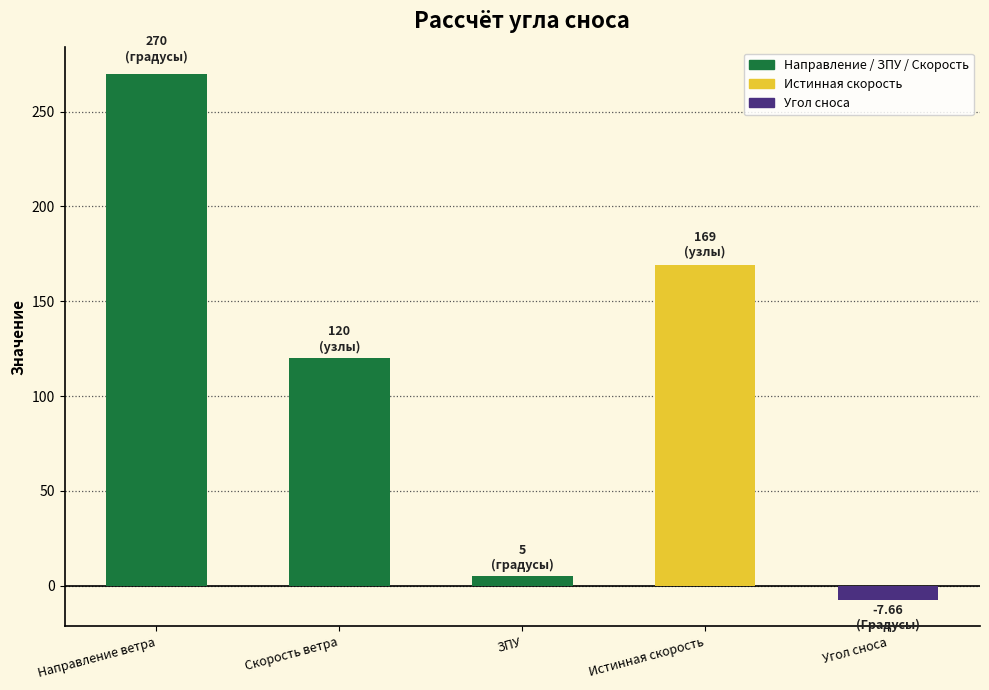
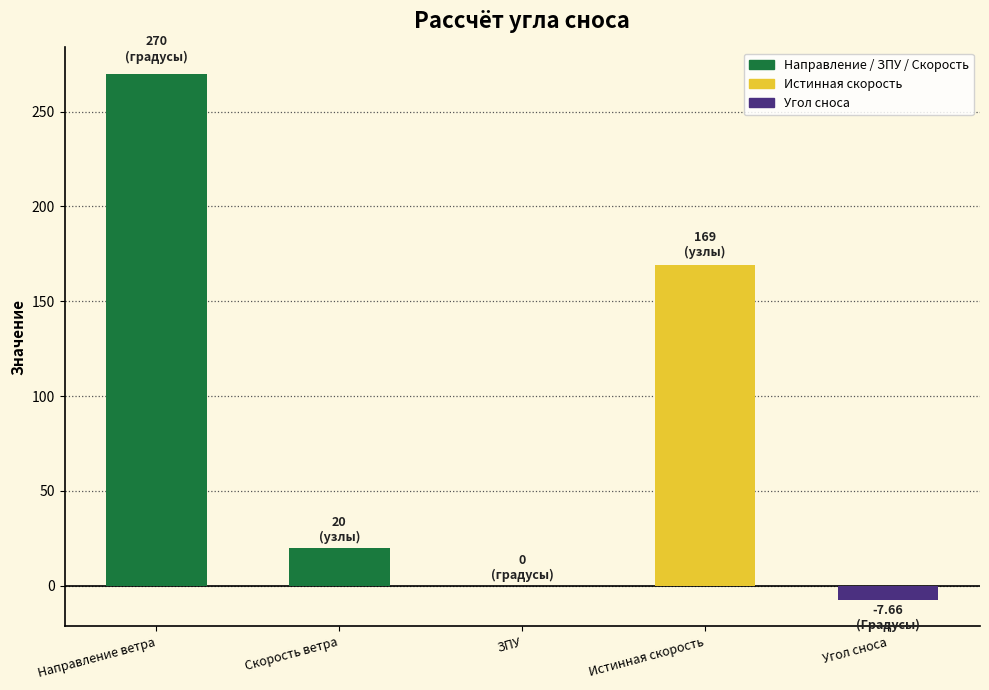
  {
    "Направление ветра": 270,
-   "Скорость ветра": 120,
-   "ЗПУ": 5,
+   "Скорость ветра": 20,
+   "ЗПУ": 0,
    "Истинная скорость": 169,
    "Угол сноса": -7.66
  }
